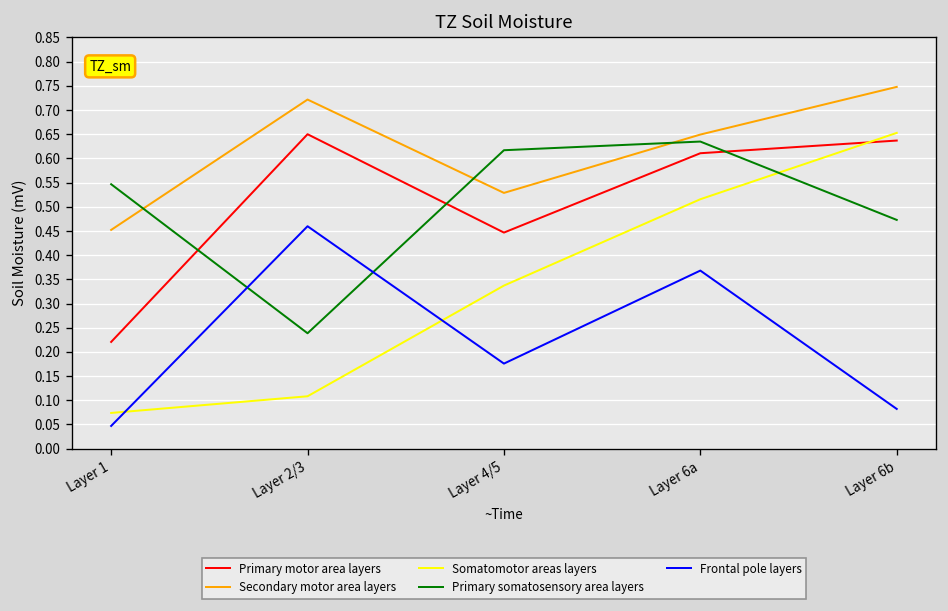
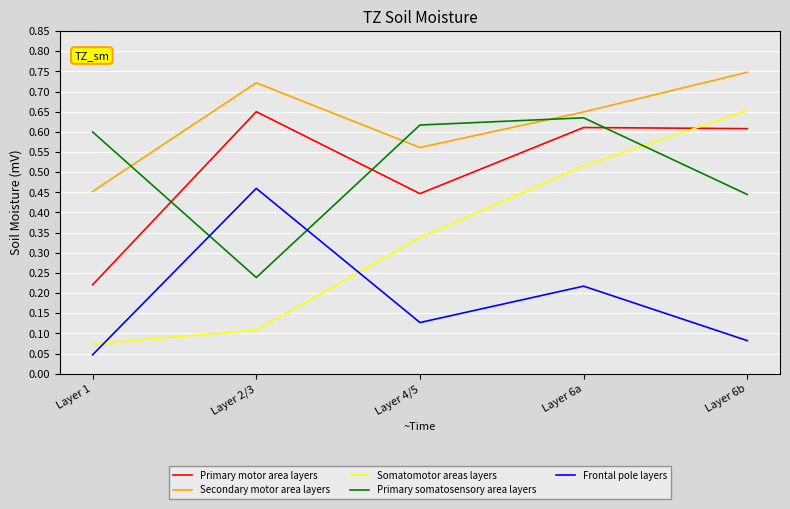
  {
    "Primary motor area layers": {
      "Layer 1": 0.22,
      "Layer 2/3": 0.65,
      "Layer 4/5": 0.45,
      "Layer 6a": 0.61,
-     "Layer 6b": 0.64
+     "Layer 6b": 0.61
    },
    "Secondary motor area layers": {
      "Layer 1": 0.45,
      "Layer 2/3": 0.72,
-     "Layer 4/5": 0.53,
+     "Layer 4/5": 0.56,
      "Layer 6a": 0.65,
      "Layer 6b": 0.75
    },
    "Somatomotor areas layers": {
      "Layer 1": 0.07,
      "Layer 2/3": 0.11,
      "Layer 4/5": 0.34,
      "Layer 6a": 0.52,
      "Layer 6b": 0.65
    },
    "Primary somatosensory area layers": {
-     "Layer 1": 0.55,
+     "Layer 1": 0.60,
      "Layer 2/3": 0.24,
      "Layer 4/5": 0.62,
      "Layer 6a": 0.63,
-     "Layer 6b": 0.47
+     "Layer 6b": 0.44
    },
    "Frontal pole layers": {
      "Layer 1": 0.05,
      "Layer 2/3": 0.46,
-     "Layer 4/5": 0.18,
-     "Layer 6a": 0.37,
+     "Layer 4/5": 0.13,
+     "Layer 6a": 0.22,
      "Layer 6b": 0.08
    }
  }
